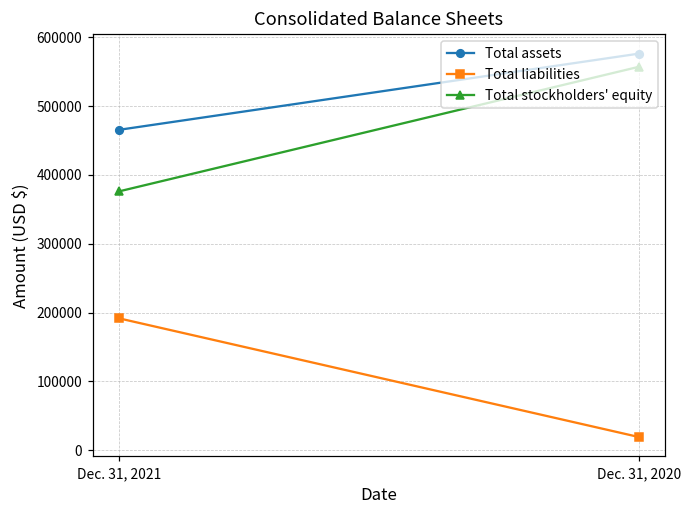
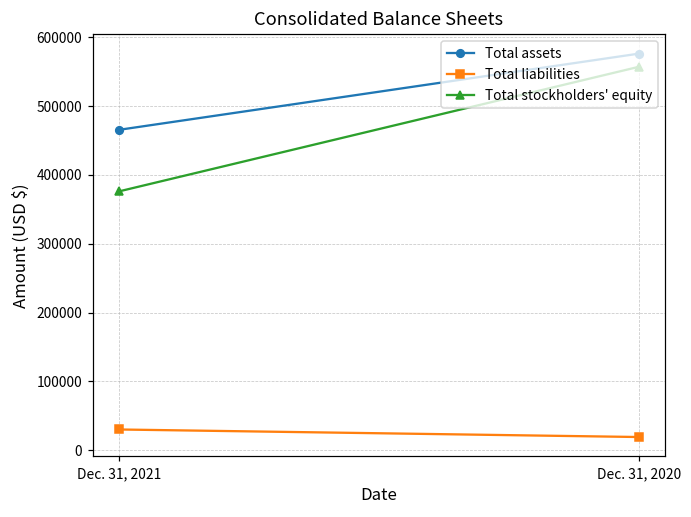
  {
    "Total assets": {
      "Dec. 31, 2021": 470000
    },
    "Total liabilities": {
-     "Dec. 31, 2021": 190000,
+     "Dec. 31, 2021": 30000,
      "Dec. 31, 2020": 20000
    },
    "Total stockholders' equity": {
      "Dec. 31, 2021": 380000
    }
  }
